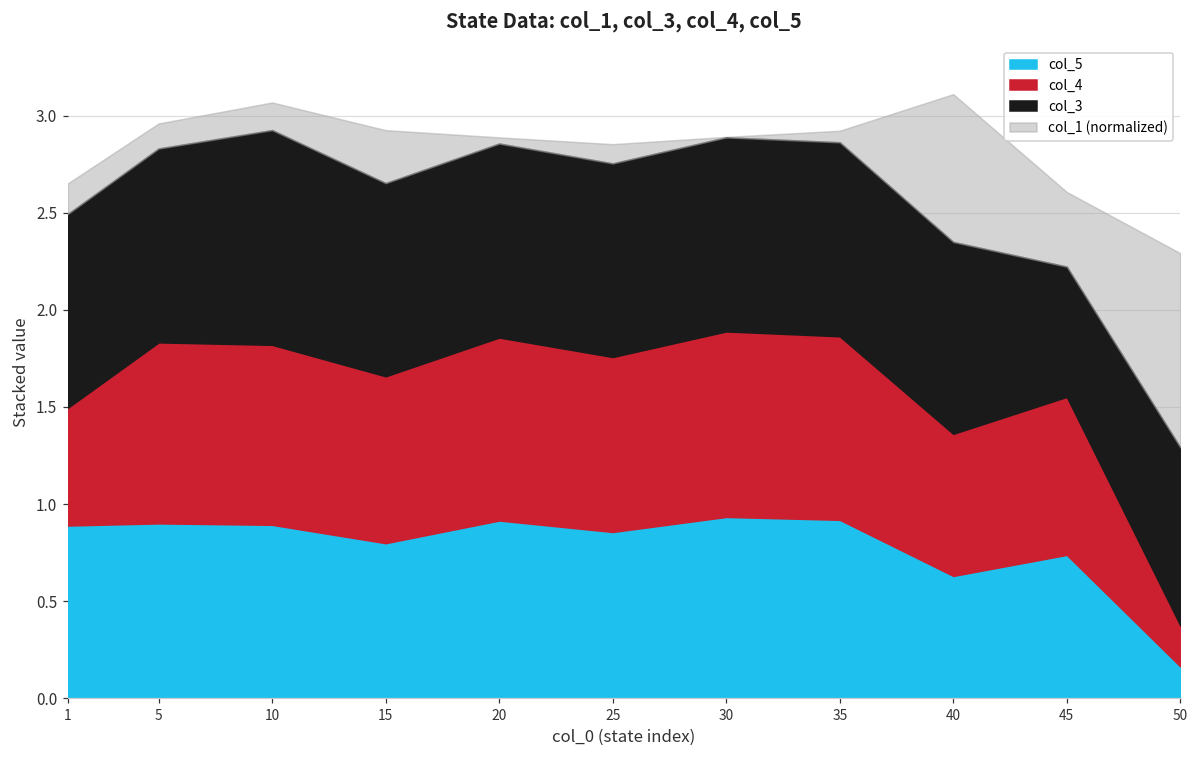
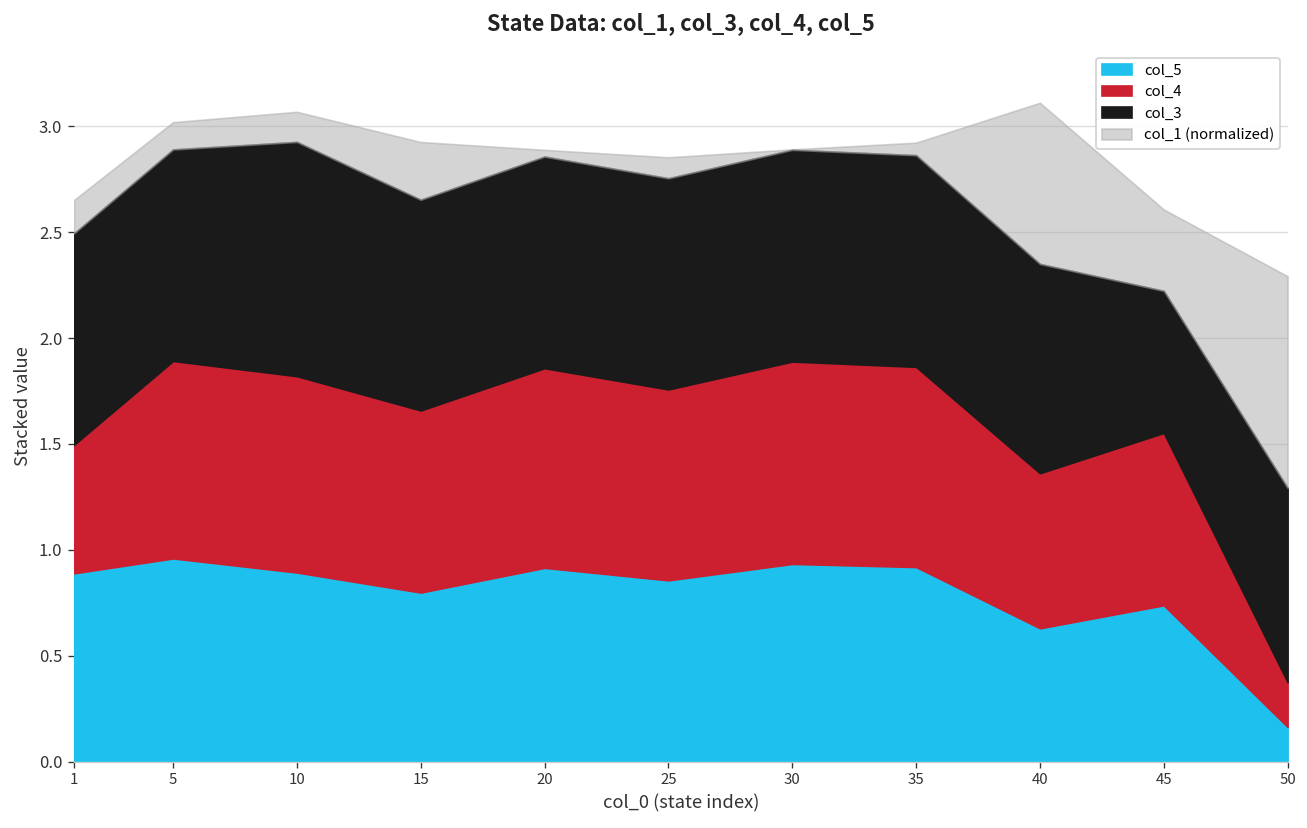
  {
    "col_5": {
      "1": 0.89,
-     "5": 0.90,
+     "5": 0.96,
      "10": 0.89,
      "15": 0.80,
      "20": 0.92,
      "25": 0.86,
      "30": 0.93,
      "35": 0.92,
      "40": 0.63,
      "45": 0.74,
      "50": 0.16
    },
    "col_4": {
      "1": 1.50,
      "10": 1.82,
      "15": 1.66,
      "20": 1.86,
      "25": 1.76,
      "30": 1.89,
      "35": 1.86,
      "40": 1.36,
      "45": 1.55,
      "50": 0.38
    },
    "col_3": {
      "1": 1.00,
      "5": 1.00,
      "10": 1.11,
      "15": 1.00,
      "20": 1.00,
      "25": 1.00,
      "35": 1.00,
      "40": 0.99,
      "45": 0.67,
      "50": 0.92
    },
    "col_1 (normalized)": {
      "1": 0.16,
      "5": 0.13,
      "10": 0.14,
      "15": 0.27,
      "20": 0.03,
      "25": 0.10,
      "35": 0.06,
      "40": 0.76,
      "45": 0.38,
      "50": 1.00
    }
  }
